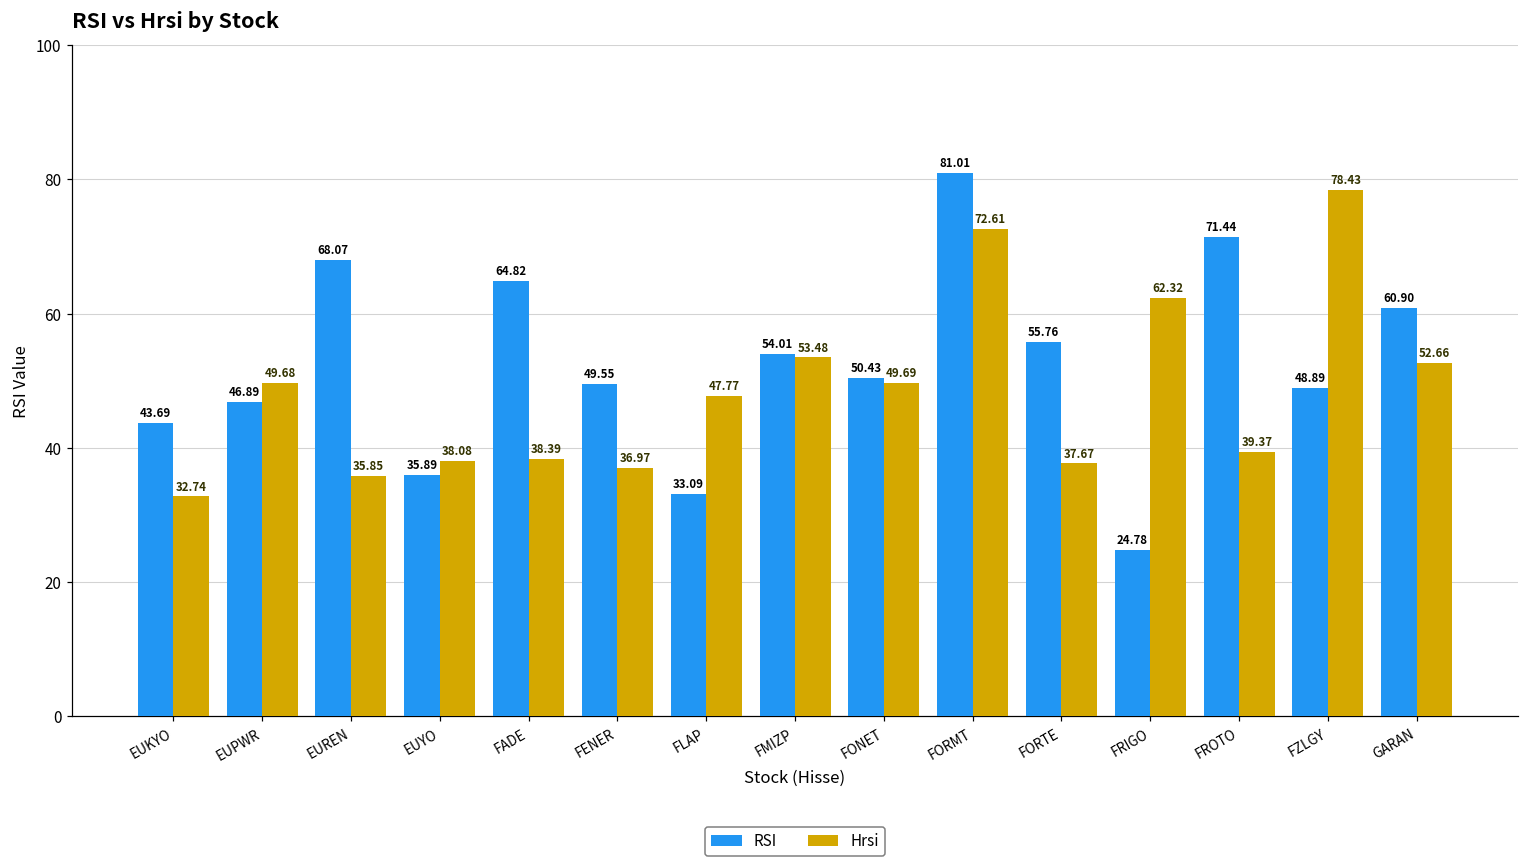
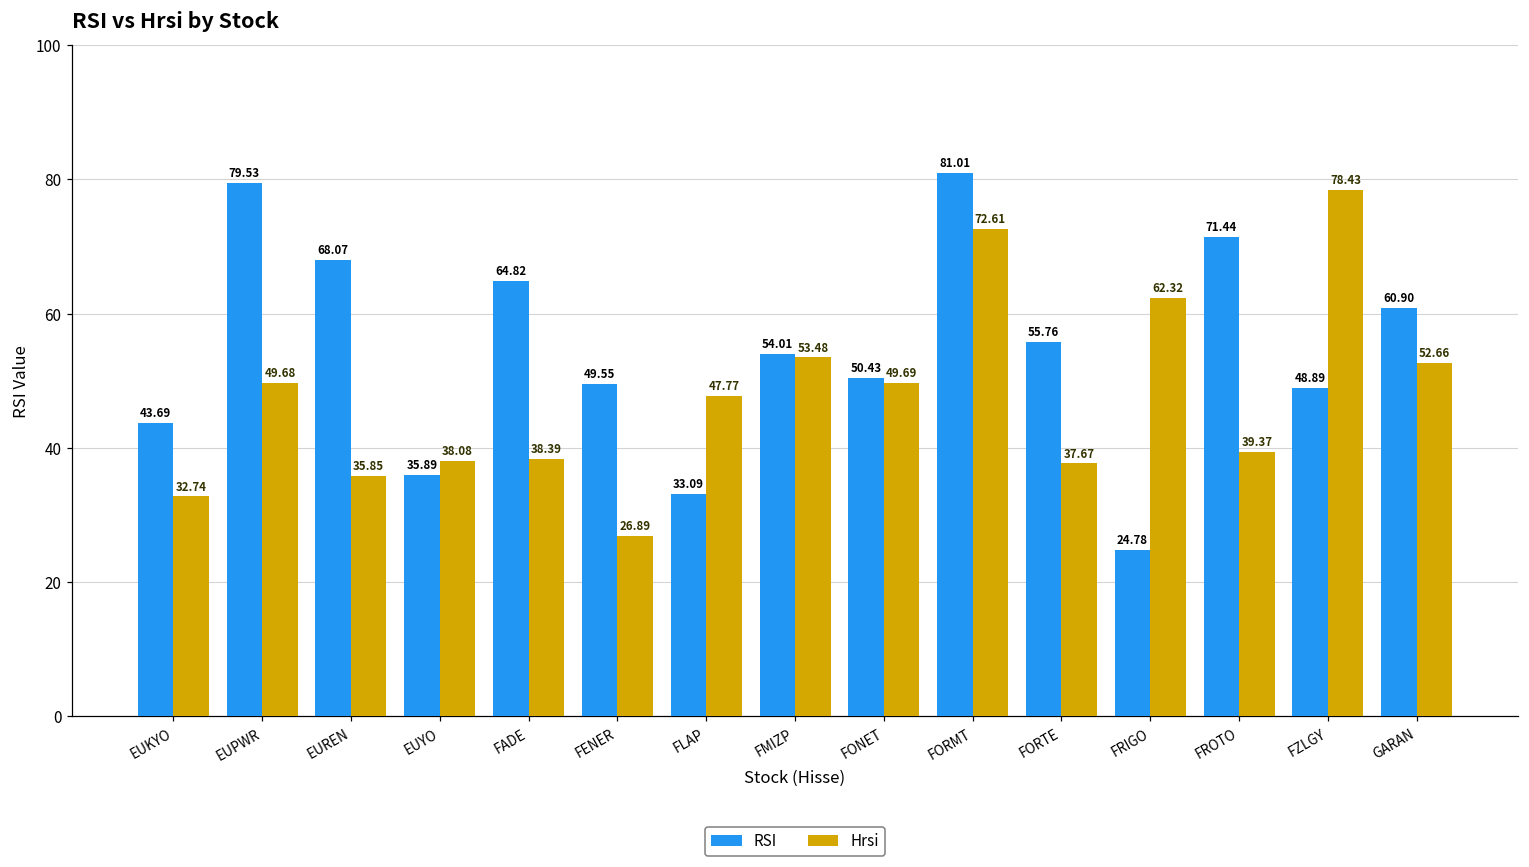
  {
    "RSI": {
      "EUKYO": 43.69,
-     "EUPWR": 46.89,
+     "EUPWR": 79.53,
      "EUREN": 68.07,
      "EUYO": 35.89,
      "FADE": 64.82,
      "FENER": 49.55,
      "FLAP": 33.09,
      "FMIZP": 54.01,
      "FONET": 50.43,
      "FORMT": 81.01,
      "FORTE": 55.76,
      "FRIGO": 24.78,
      "FROTO": 71.44,
      "FZLGY": 48.89,
      "GARAN": 60.90
    },
    "Hrsi": {
      "EUKYO": 32.74,
      "EUPWR": 49.68,
      "EUREN": 35.85,
      "EUYO": 38.08,
      "FADE": 38.39,
-     "FENER": 36.97,
+     "FENER": 26.89,
      "FLAP": 47.77,
      "FMIZP": 53.48,
      "FONET": 49.69,
      "FORMT": 72.61,
      "FORTE": 37.67,
      "FRIGO": 62.32,
      "FROTO": 39.37,
      "FZLGY": 78.43,
      "GARAN": 52.66
    }
  }
